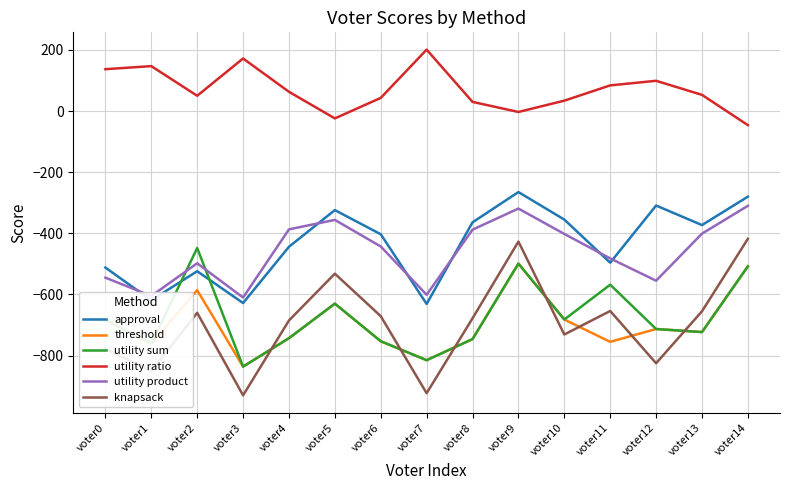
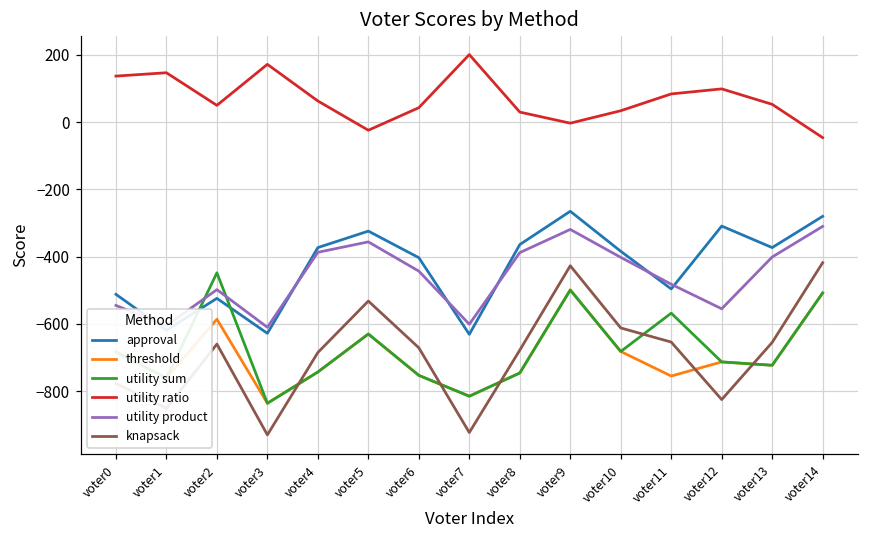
  {
    "approval": {
      "voter0": -510,
      "voter2": -520,
      "voter3": -630,
-     "voter4": -440,
+     "voter4": -370,
      "voter5": -320,
      "voter6": -400,
      "voter7": -630,
      "voter8": -360,
      "voter9": -270,
-     "voter10": -360,
+     "voter10": -380,
      "voter11": -500,
      "voter12": -310,
      "voter13": -370,
      "voter14": -280
    },
    "threshold": {
      "voter2": -590,
      "voter11": -760
    },
    "utility sum": {
      "voter2": -450,
      "voter11": -570
    },
    "utility ratio": {
      "voter0": 140,
      "voter1": 150,
      "voter2": 50,
      "voter3": 170,
      "voter4": 60,
      "voter5": -20,
      "voter6": 40,
      "voter7": 200,
      "voter8": 30,
      "voter9": 0,
      "voter10": 30,
      "voter11": 80,
      "voter12": 100,
      "voter13": 50,
      "voter14": -50
    },
    "utility product": {
      "voter0": -550,
      "voter2": -500,
      "voter3": -610,
      "voter4": -390,
      "voter5": -360,
      "voter6": -440,
      "voter7": -600,
      "voter8": -390,
      "voter9": -320,
      "voter10": -400,
      "voter11": -480,
      "voter12": -560,
      "voter13": -400,
      "voter14": -310
    },
    "knapsack": {
      "voter2": -660,
      "voter3": -930,
      "voter4": -690,
      "voter5": -530,
      "voter6": -670,
      "voter7": -920,
      "voter8": -680,
      "voter9": -430,
-     "voter10": -730,
+     "voter10": -610,
      "voter11": -650,
      "voter12": -830,
      "voter13": -660,
      "voter14": -420
    }
  }
